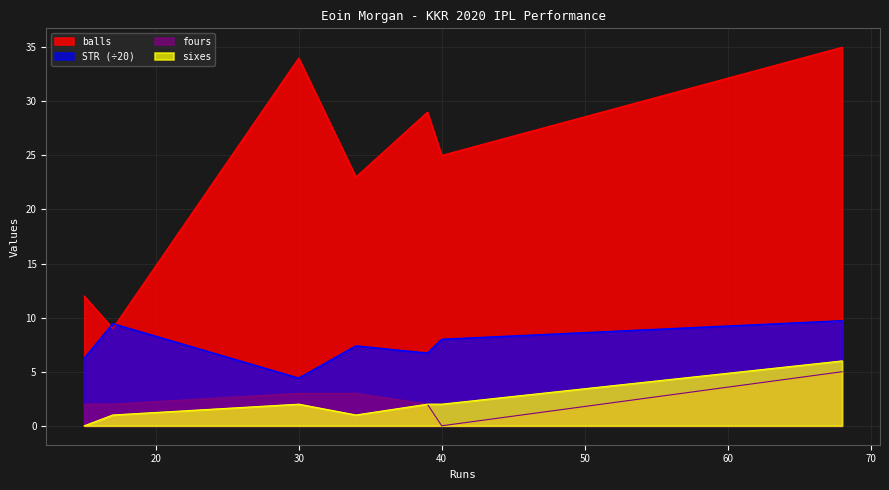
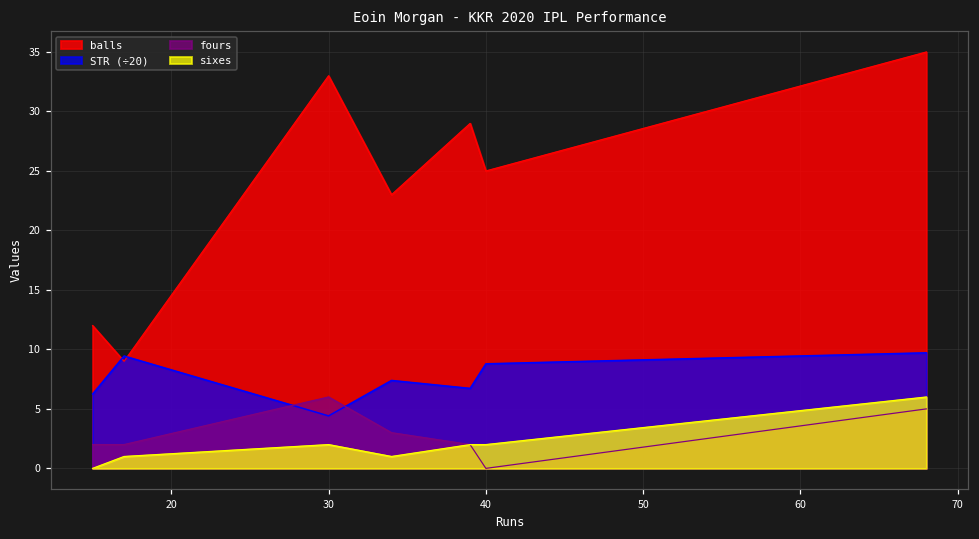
  {
    "balls": {
-     "30": 34,
+     "30": 33,
      "40": 25
    },
    "STR (÷20)": {
      "30": 4.4,
-     "40": 8.0
+     "40": 8.8
    },
    "fours": {
-     "30": 3,
+     "30": 6,
      "40": 0
    },
    "sixes": {
      "30": 2.0,
      "40": 2.0
    }
  }
